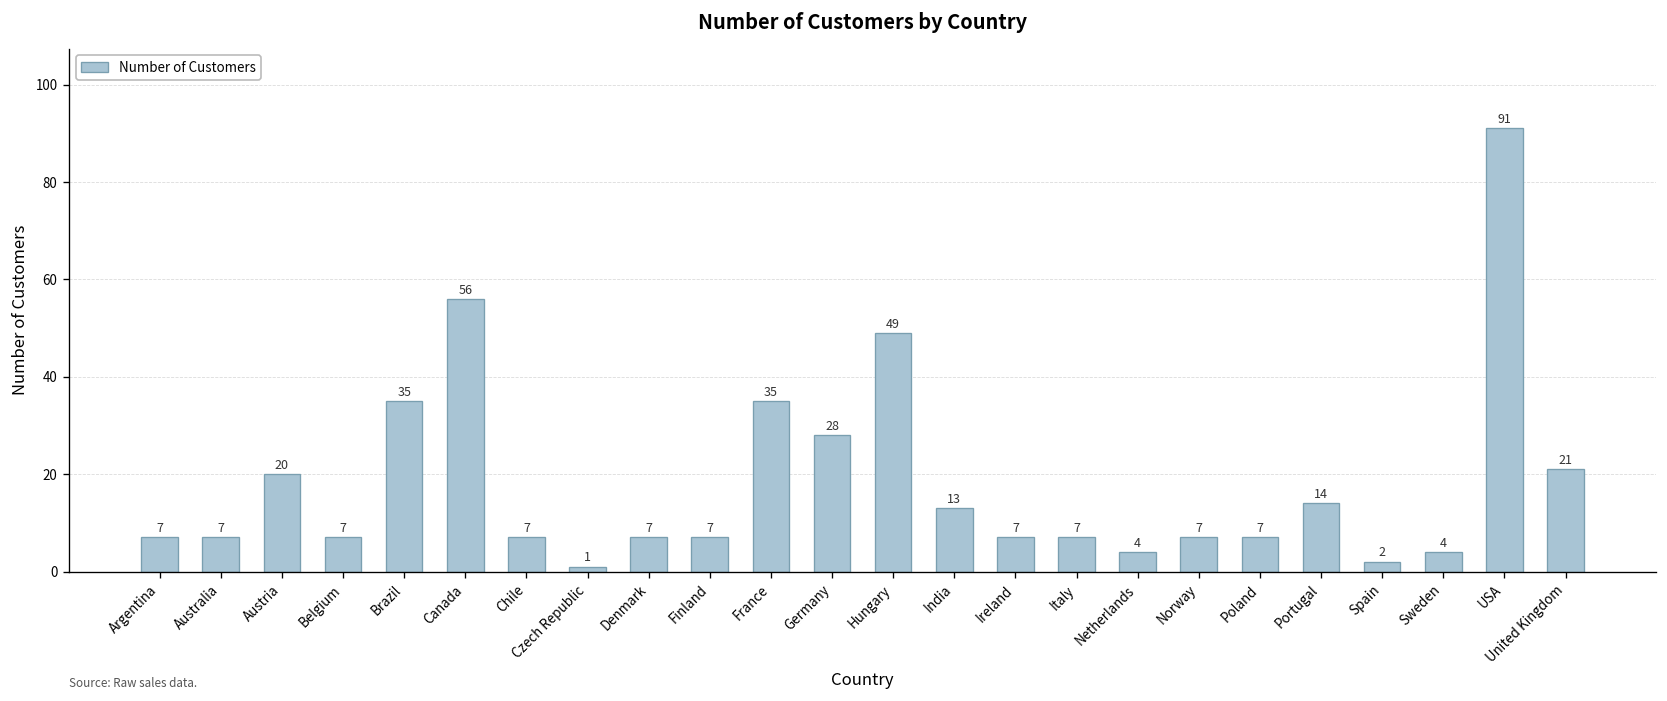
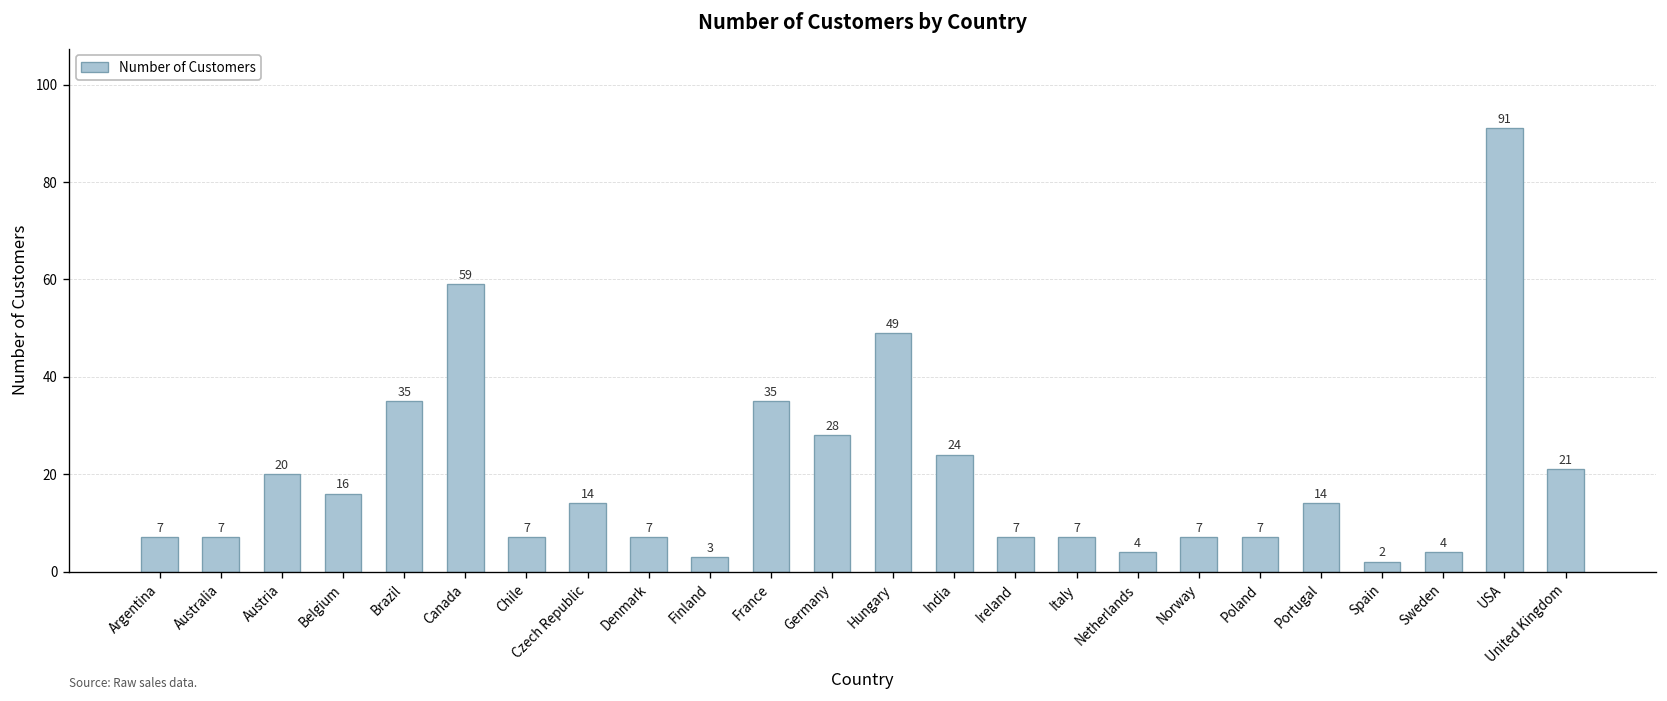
  {
    "Argentina": 7,
    "Australia": 7,
    "Austria": 20,
-   "Belgium": 7,
+   "Belgium": 16,
    "Brazil": 35,
-   "Canada": 56,
+   "Canada": 59,
    "Chile": 7,
-   "Czech Republic": 1,
+   "Czech Republic": 14,
    "Denmark": 7,
-   "Finland": 7,
+   "Finland": 3,
    "France": 35,
    "Germany": 28,
    "Hungary": 49,
-   "India": 13,
+   "India": 24,
    "Ireland": 7,
    "Italy": 7,
    "Netherlands": 4,
    "Norway": 7,
    "Poland": 7,
    "Portugal": 14,
    "Spain": 2,
    "Sweden": 4,
    "USA": 91,
    "United Kingdom": 21
  }
